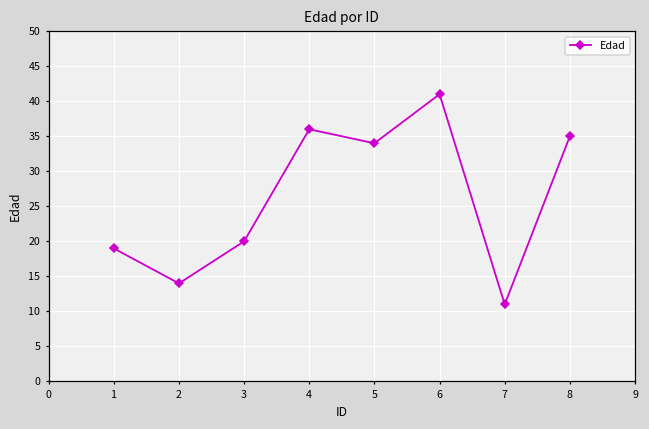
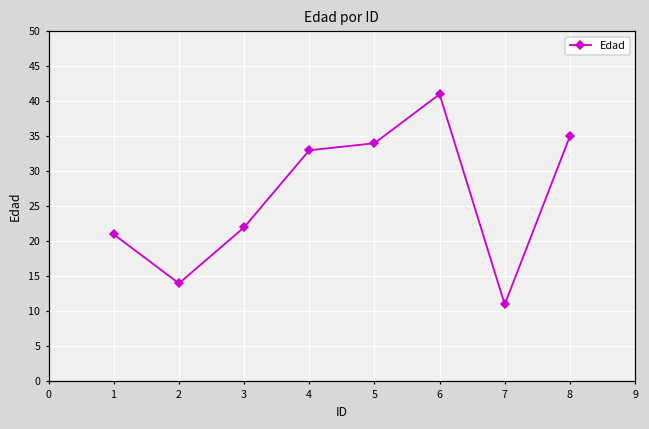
  {
-   "1": 19,
+   "1": 21,
    "2": 14,
-   "3": 20,
-   "4": 36,
+   "3": 22,
+   "4": 33,
    "5": 34,
    "6": 41,
    "7": 11,
    "8": 35
  }
